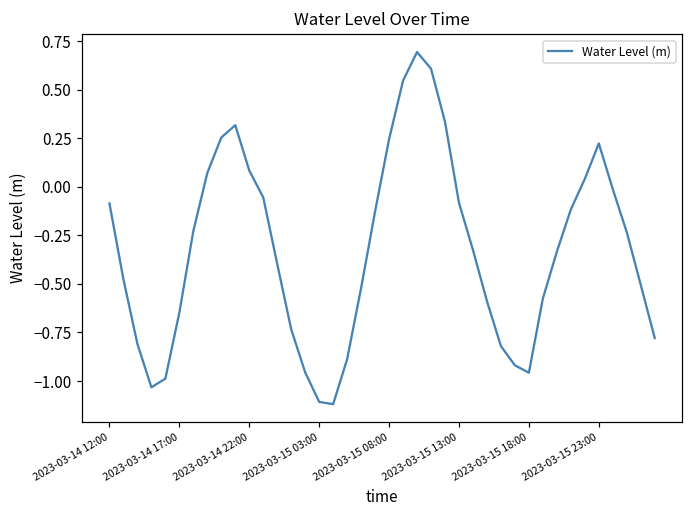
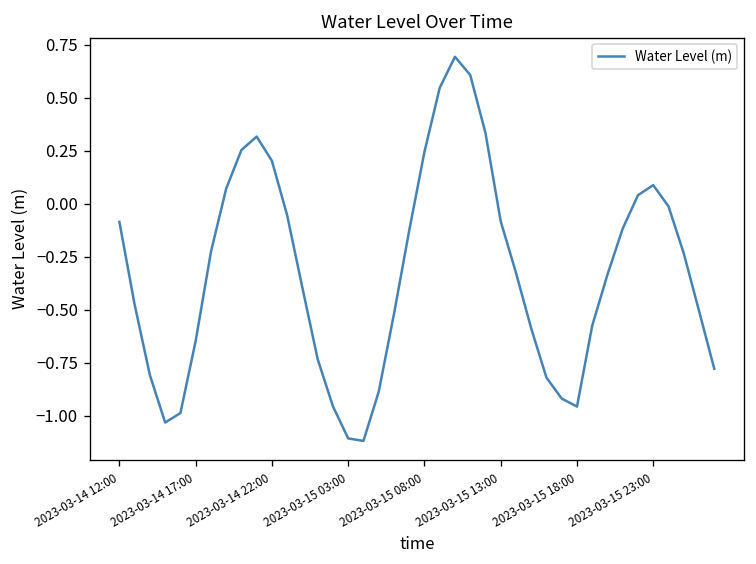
  {
    "2023-03-14 12:00": -0.09,
    "2023-03-14 17:00": -0.65,
-   "2023-03-14 22:00": 0.08,
+   "2023-03-14 22:00": 0.20,
    "2023-03-15 03:00": -1.11,
    "2023-03-15 08:00": 0.25,
    "2023-03-15 13:00": -0.08,
    "2023-03-15 18:00": -0.96,
-   "2023-03-15 23:00": 0.22
+   "2023-03-15 23:00": 0.09
  }
